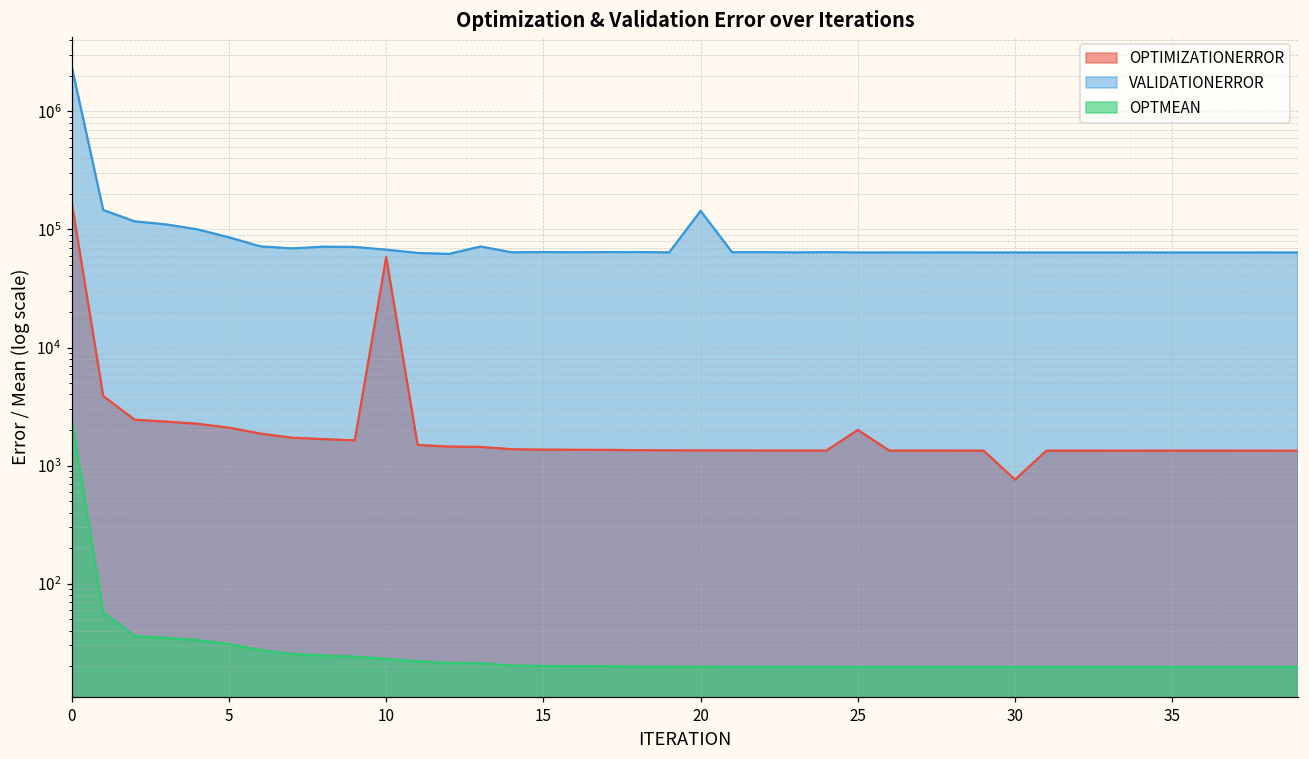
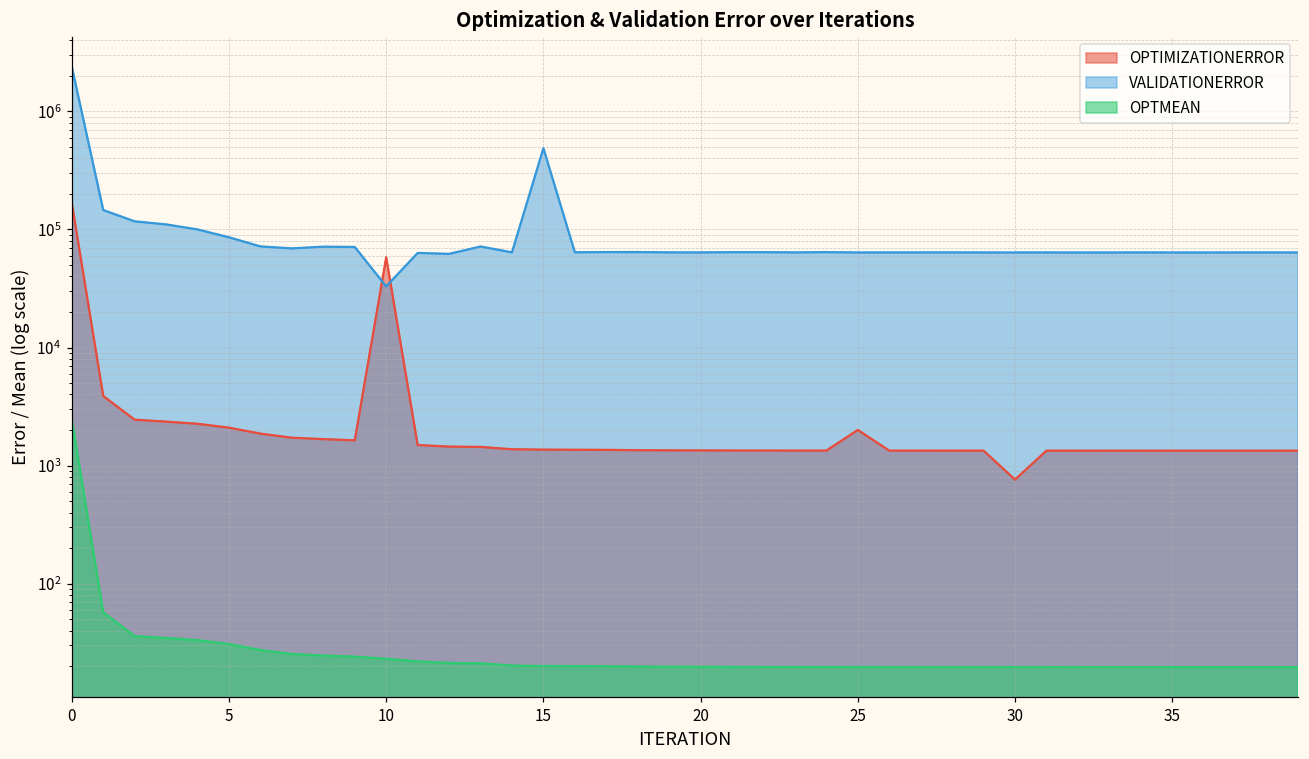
  {
    "OPTIMIZATIONERROR": {
      "0": 170000,
      "5": 2100,
      "10": 60000,
      "15": 1400,
      "20": 1300,
      "25": 2000,
      "30": 800,
      "35": 1300
    },
    "VALIDATIONERROR": {
      "0": 2400000,
      "5": 90000,
-     "10": 70000,
-     "15": 60000,
-     "20": 140000,
+     "10": 33000,
+     "15": 500000,
+     "20": 60000,
      "25": 60000,
      "30": 60000,
      "35": 60000
    },
    "OPTMEAN": {
      "0": 2500,
      "5": 31,
      "10": 23,
      "15": 20,
      "20": 20,
      "25": 20,
      "30": 20,
      "35": 20
    }
  }
